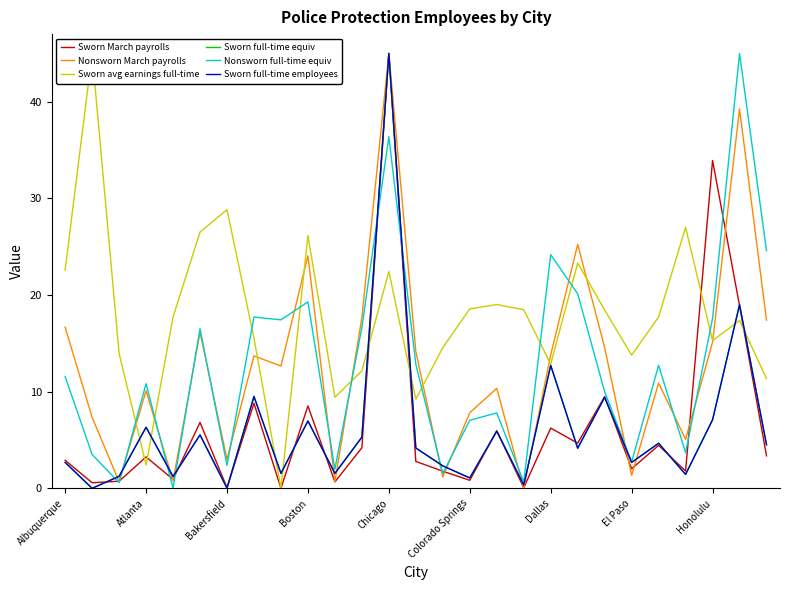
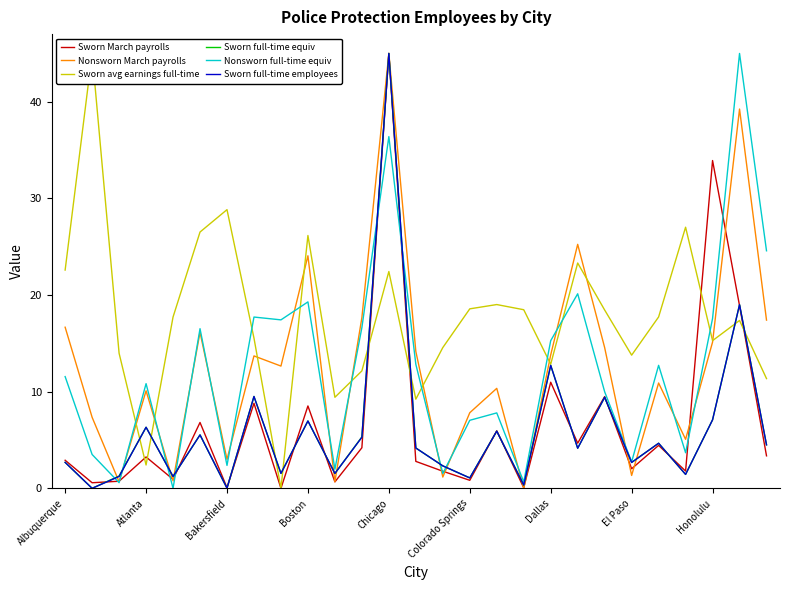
  {
    "Sworn March payrolls": {
      "Atlanta": 3,
      "Boston": 9,
-     "Dallas": 6,
+     "Dallas": 11,
      "El Paso": 2,
      "Honolulu": 34
    },
    "Nonsworn March payrolls": {
      "Albuquerque": 17,
      "Atlanta": 10,
      "Bakersfield": 3,
      "Boston": 24,
      "Colorado Springs": 8,
      "Dallas": 14,
      "El Paso": 1
    },
    "Sworn avg earnings full-time": {
      "Albuquerque": 23,
      "Atlanta": 2,
      "Bakersfield": 29,
      "Boston": 26,
      "Chicago": 22,
      "Colorado Springs": 19,
      "El Paso": 14
    },
    "Sworn full-time employees": {
      "Atlanta": 6,
      "Boston": 7,
      "Honolulu": 7
    },
    "Nonsworn full-time equiv": {
      "Albuquerque": 12,
      "Atlanta": 11,
      "Bakersfield": 2,
      "Boston": 19,
      "Chicago": 36,
      "Colorado Springs": 7,
-     "Dallas": 24,
+     "Dallas": 15,
      "Honolulu": 18
    }
  }
